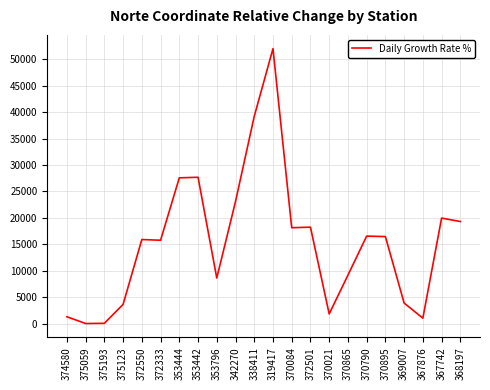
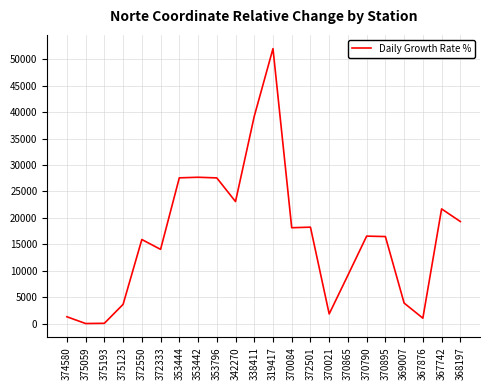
  {
    "374580": 1000,
    "375059": 0,
    "375193": 0,
    "375123": 4000,
    "372550": 16000,
-   "372333": 16000,
+   "372333": 14000,
    "353444": 28000,
    "353442": 28000,
-   "353796": 9000,
+   "353796": 28000,
    "342270": 23000,
    "338411": 39000,
    "319417": 52000,
    "370084": 18000,
    "372501": 18000,
    "370021": 2000,
    "370865": 9000,
    "370790": 17000,
    "370895": 16000,
    "369007": 4000,
    "367876": 1000,
-   "367742": 20000,
+   "367742": 22000,
    "368197": 19000
  }
